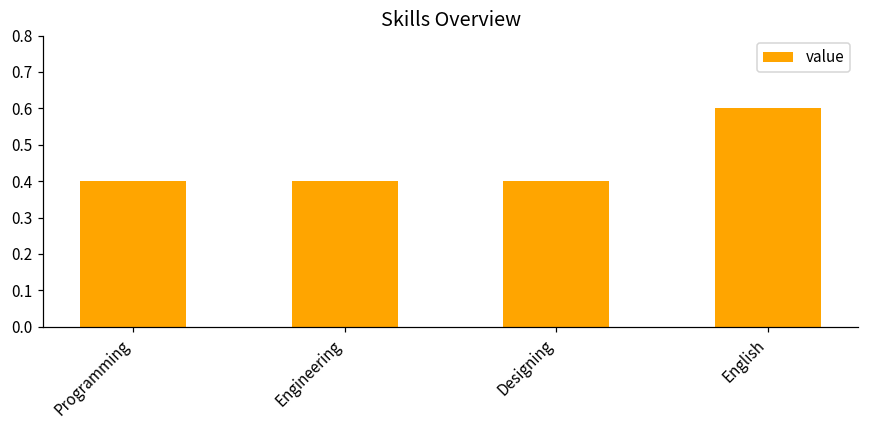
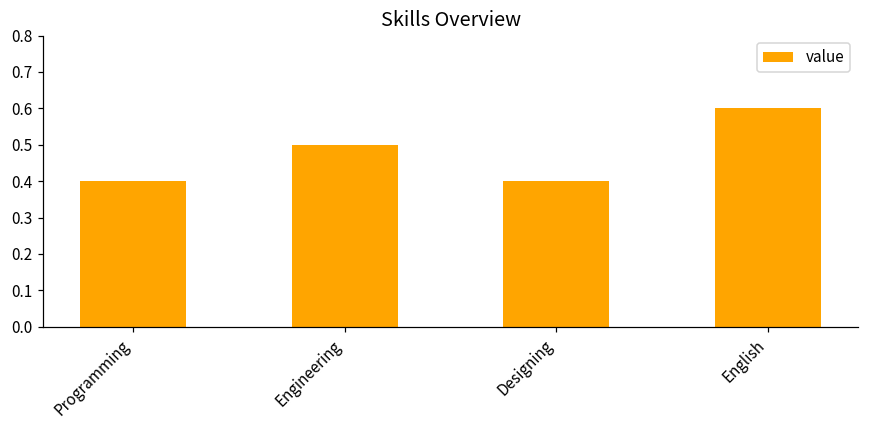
  {
    "Programming": 0.4,
-   "Engineering": 0.4,
+   "Engineering": 0.5,
    "Designing": 0.4,
    "English": 0.6
  }
